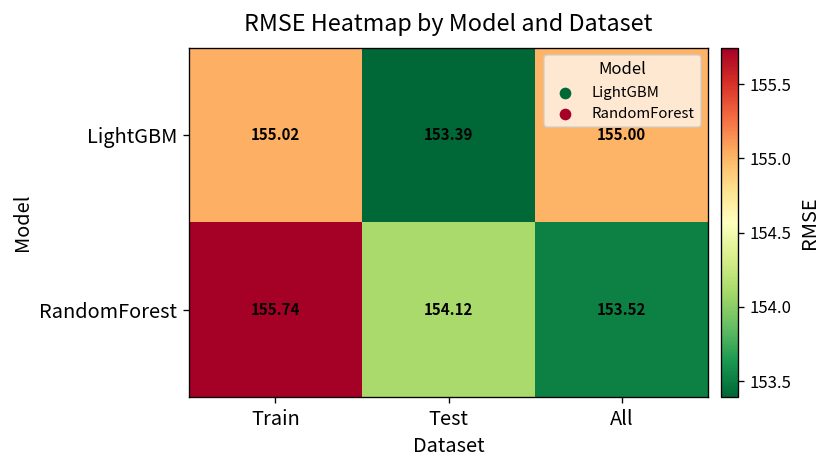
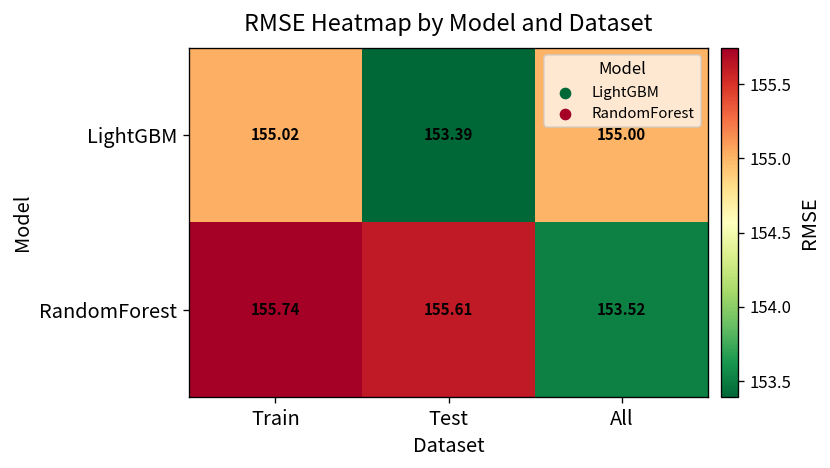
  {
    "LightGBM": {
      "Train": 155.02,
      "Test": 153.39
    },
    "RandomForest": {
      "Train": 155.74,
-     "Test": 154.12,
+     "Test": 155.61,
      "All": 153.52
    }
  }
